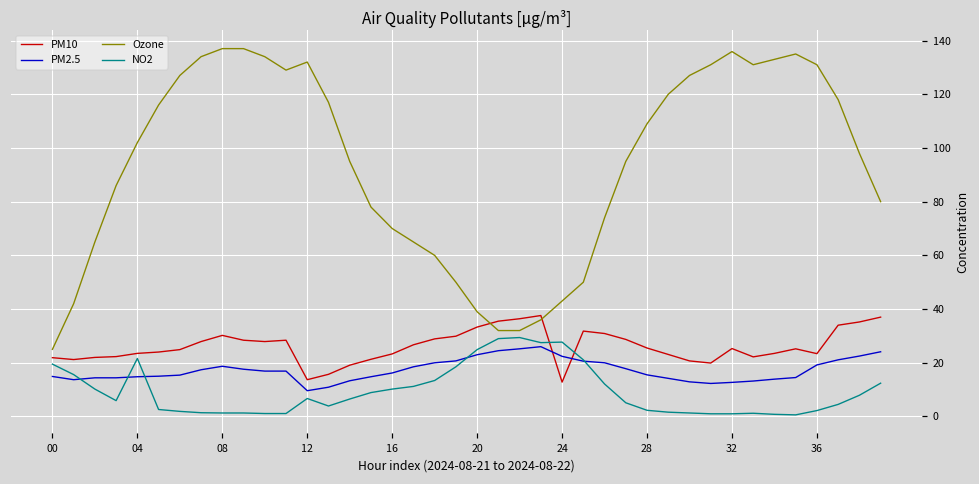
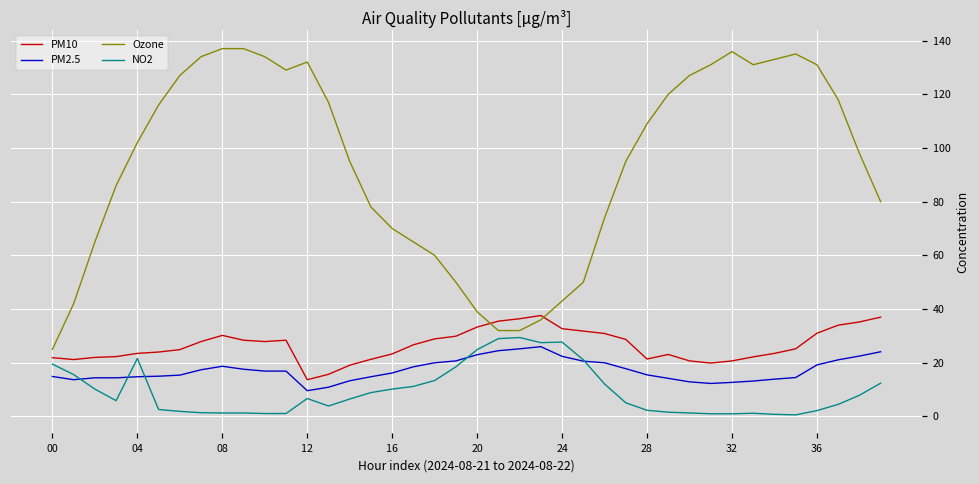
  {
    "PM10": {
      "00": 22,
      "04": 24,
      "08": 30,
      "12": 14,
      "16": 23,
      "20": 33,
-     "24": 13,
-     "28": 26,
-     "32": 25,
-     "36": 23
+     "24": 33,
+     "28": 21,
+     "32": 21,
+     "36": 31
    },
    "PM2.5": {
      "00": 15,
      "04": 15,
      "08": 19,
      "12": 10,
      "16": 16,
      "20": 23,
      "24": 22,
      "28": 16,
      "32": 13,
      "36": 19
    },
    "Ozone": {
      "00": 25,
      "04": 102,
      "08": 137,
      "12": 132,
      "16": 70,
      "20": 39,
      "24": 43,
      "28": 109,
      "32": 136,
      "36": 131
    },
    "NO2": {
      "00": 20,
      "04": 22,
      "08": 1,
      "12": 7,
      "16": 10,
      "20": 25,
      "24": 28,
      "28": 2,
      "32": 1,
      "36": 2
    }
  }
